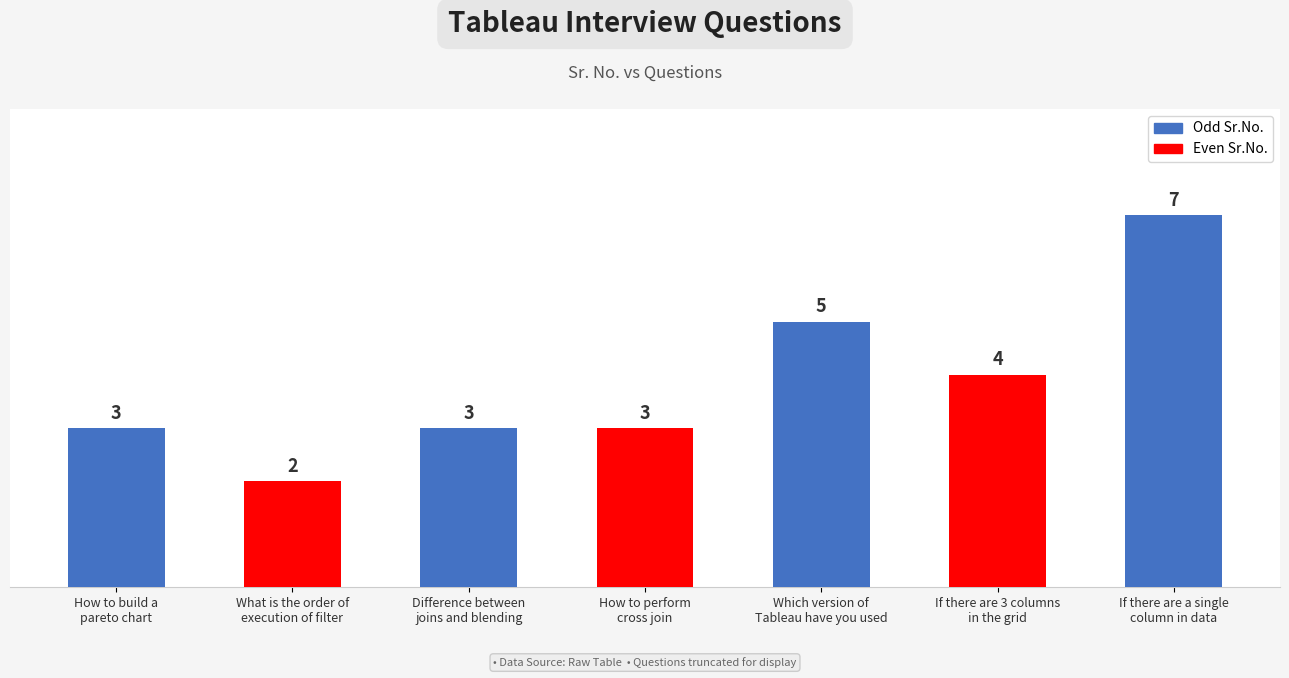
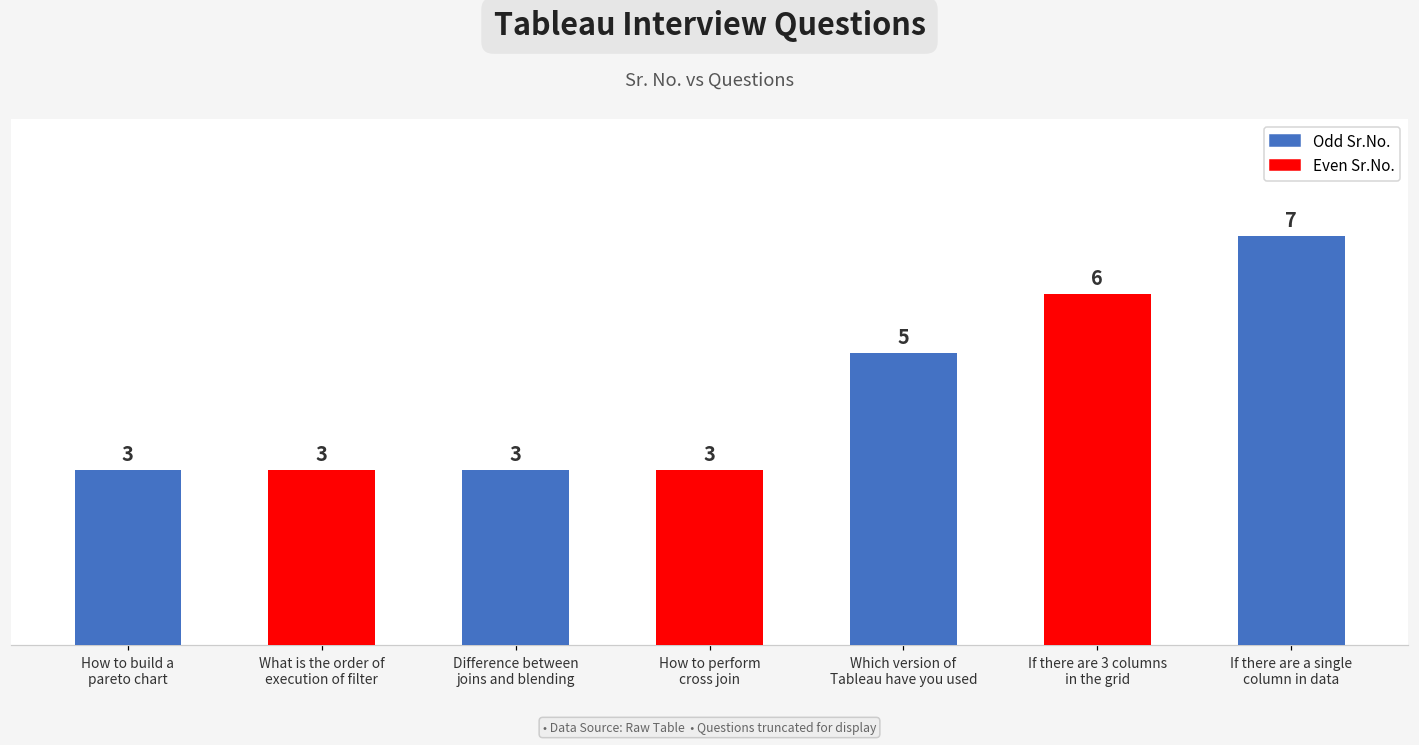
  {
    "How to build a pareto chart": 3,
-   "What is the order of execution of filter": 2,
+   "What is the order of execution of filter": 3,
    "Difference between joins and blending": 3,
    "How to perform cross join": 3,
    "Which version of Tableau have you used": 5,
-   "If there are 3 columns in the grid": 4,
+   "If there are 3 columns in the grid": 6,
    "If there are a single column in data": 7
  }
